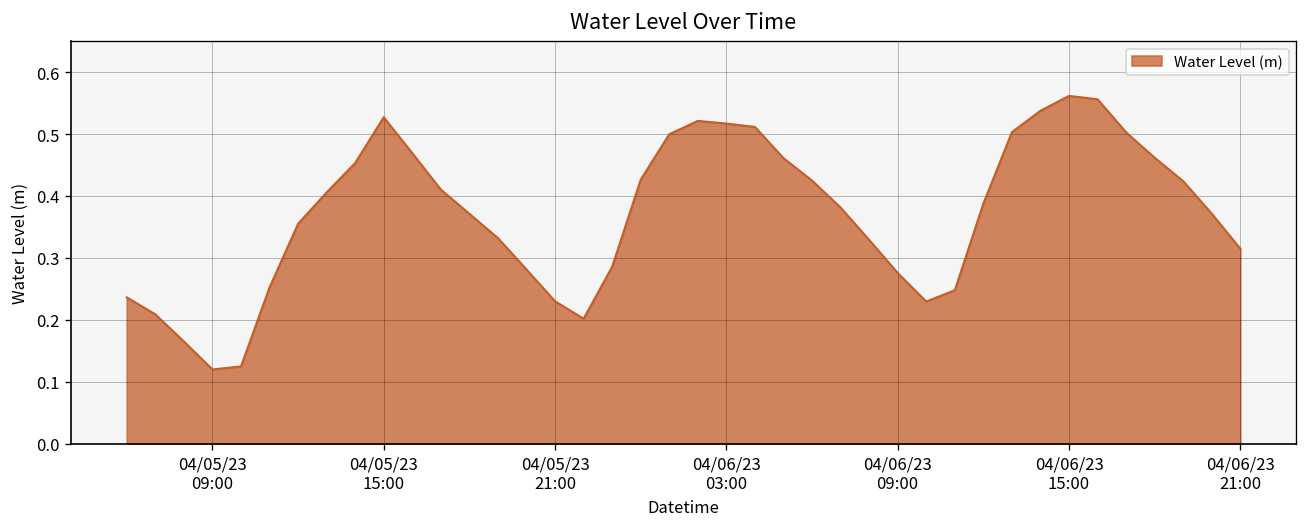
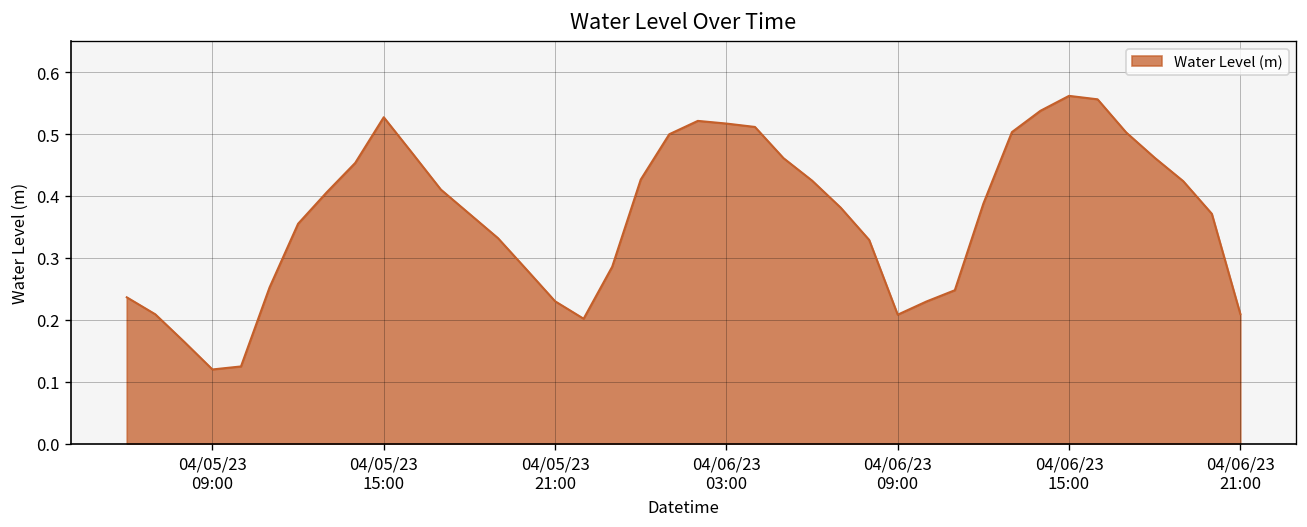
  {
    "04/05/23 09:00": 0.12,
    "04/05/23 15:00": 0.53,
    "04/05/23 21:00": 0.23,
    "04/06/23 03:00": 0.52,
-   "04/06/23 09:00": 0.28,
+   "04/06/23 09:00": 0.21,
    "04/06/23 15:00": 0.56,
-   "04/06/23 21:00": 0.31
+   "04/06/23 21:00": 0.21
  }
